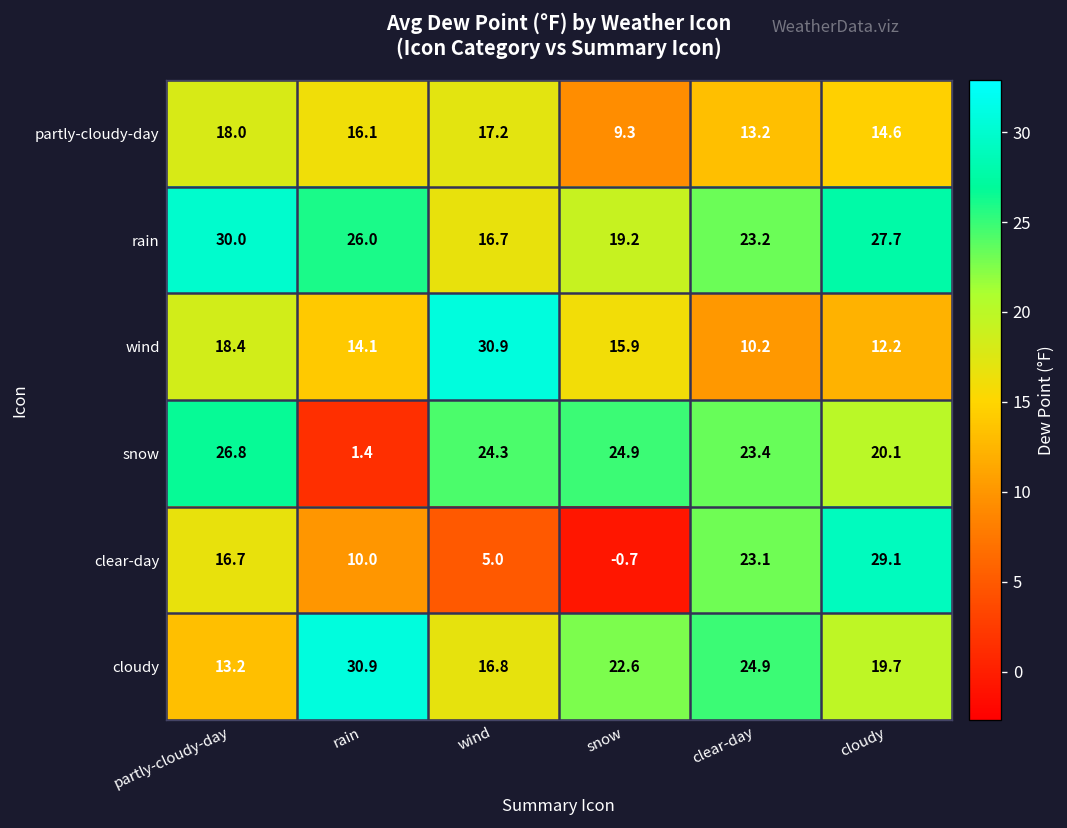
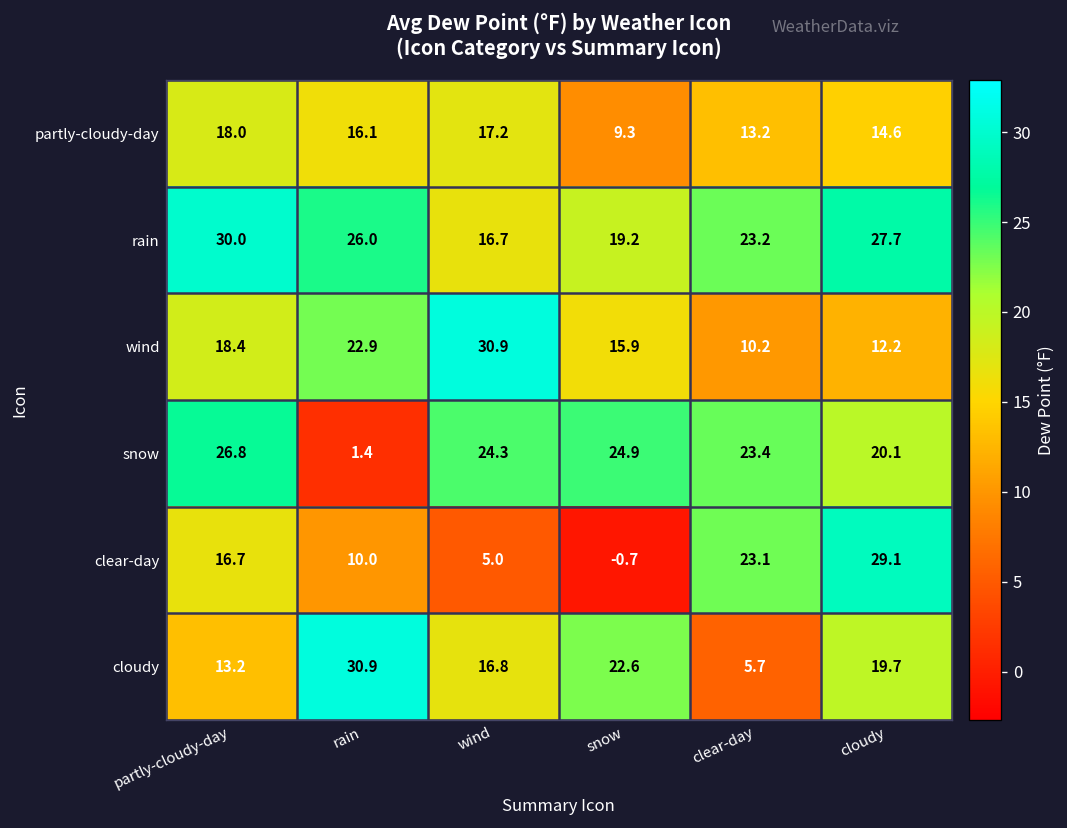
  {
    "partly-cloudy-day": {
      "partly-cloudy-day": 18.0,
      "rain": 16.1,
      "wind": 17.2,
      "snow": 9.3,
      "clear-day": 13.2,
      "cloudy": 14.6
    },
    "rain": {
      "partly-cloudy-day": 30.0,
      "rain": 26.0,
      "wind": 16.7,
      "snow": 19.2,
      "clear-day": 23.2,
      "cloudy": 27.7
    },
    "wind": {
      "partly-cloudy-day": 18.4,
-     "rain": 14.1,
+     "rain": 22.9,
      "wind": 30.9,
      "snow": 15.9,
      "clear-day": 10.2,
      "cloudy": 12.2
    },
    "snow": {
      "partly-cloudy-day": 26.8,
      "rain": 1.4,
      "wind": 24.3,
      "snow": 24.9,
      "clear-day": 23.4,
      "cloudy": 20.1
    },
    "clear-day": {
      "partly-cloudy-day": 16.7,
      "rain": 10.0,
      "wind": 5.0,
      "snow": -0.7,
      "clear-day": 23.1,
      "cloudy": 29.1
    },
    "cloudy": {
      "partly-cloudy-day": 13.2,
      "rain": 30.9,
      "wind": 16.8,
      "snow": 22.6,
-     "clear-day": 24.9,
+     "clear-day": 5.7,
      "cloudy": 19.7
    }
  }
